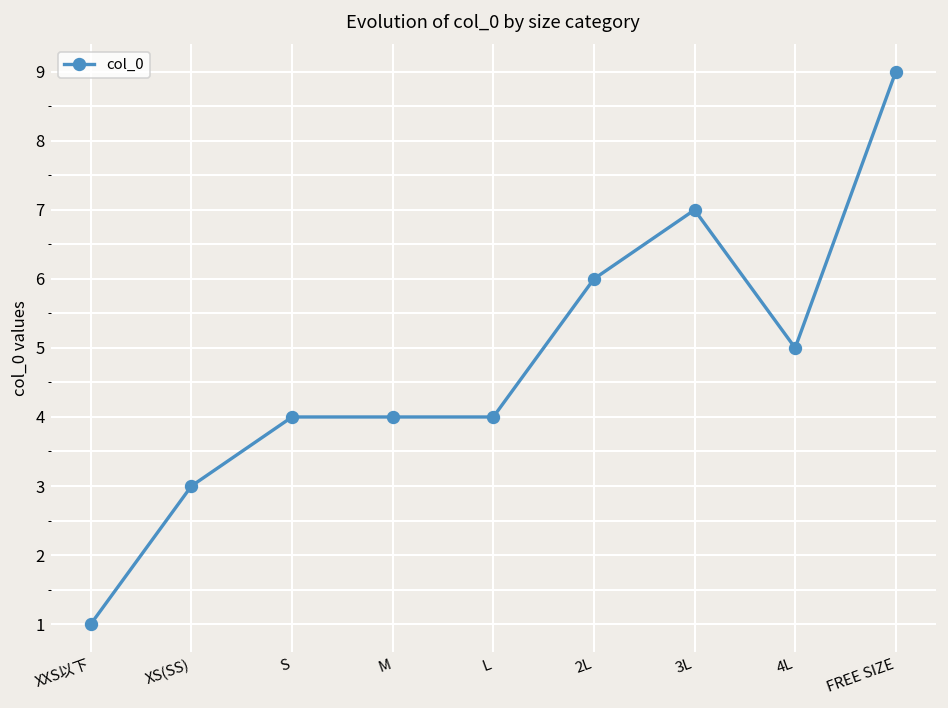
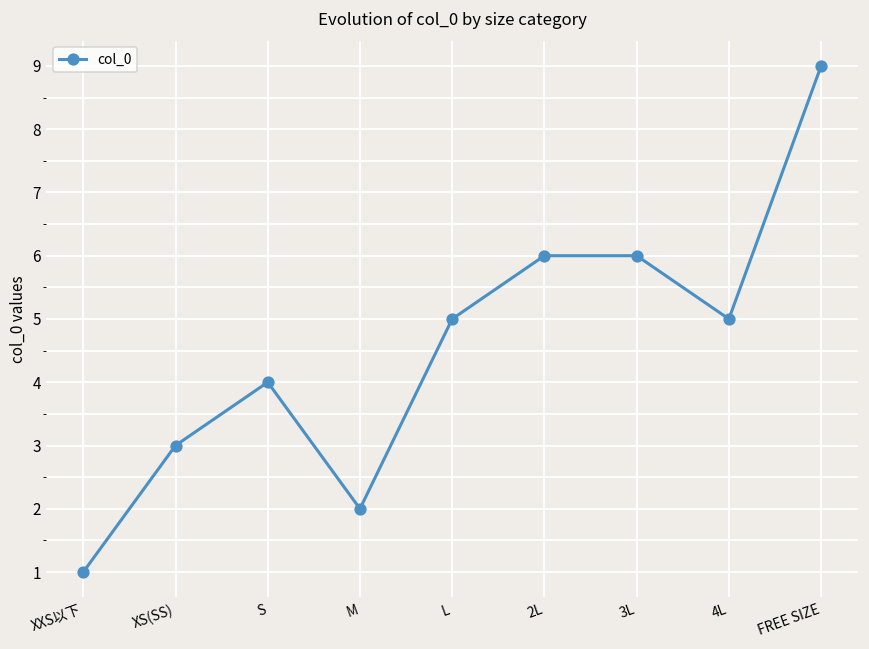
  {
    "XXS以下": 1,
    "XS(SS)": 3,
    "S": 4,
-   "M": 4,
-   "L": 4,
+   "M": 2,
+   "L": 5,
    "2L": 6,
-   "3L": 7,
+   "3L": 6,
    "4L": 5,
    "FREE SIZE": 9
  }
